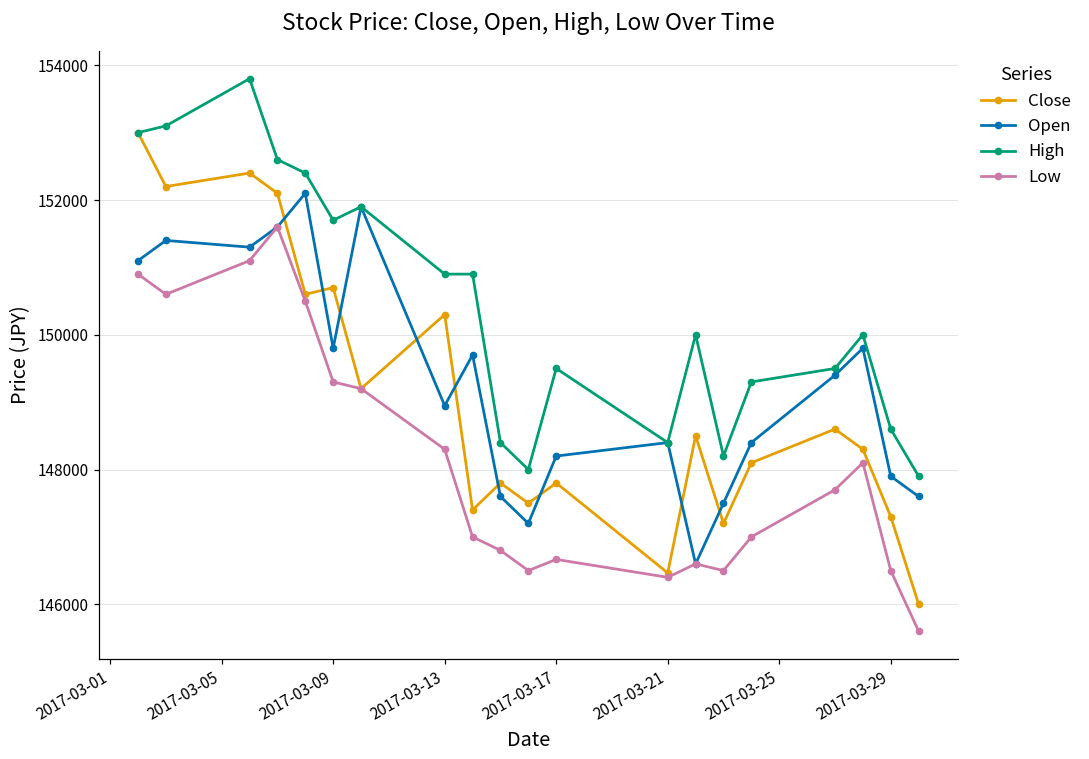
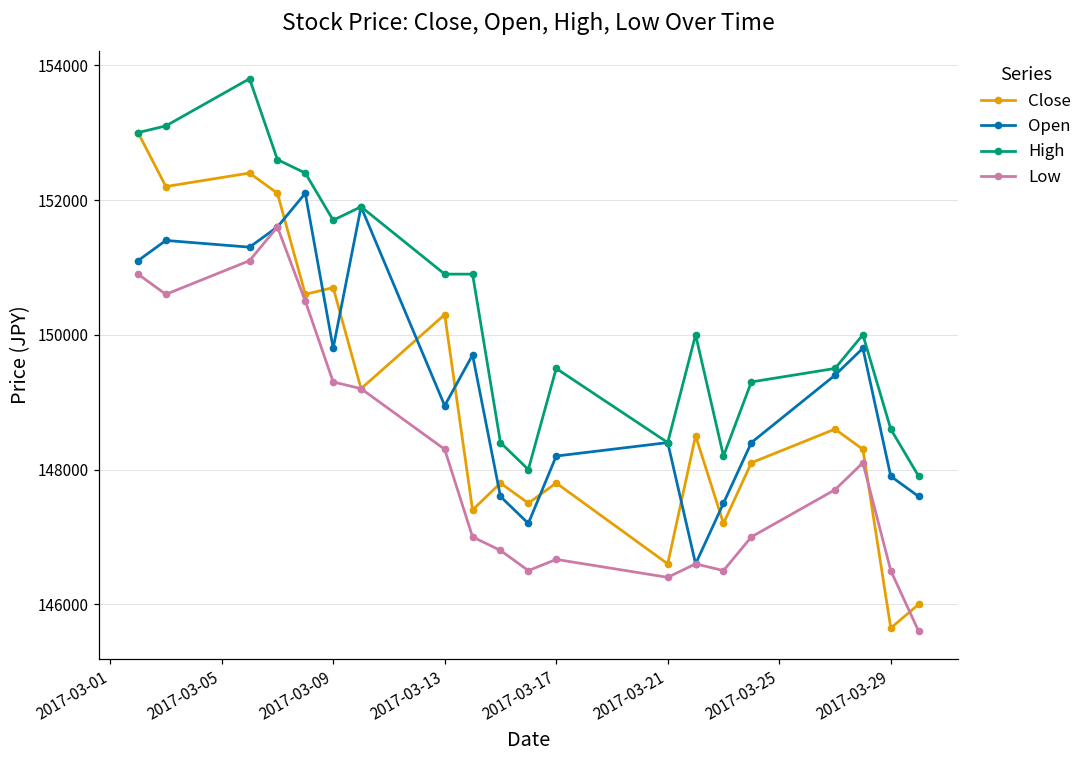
  {
    "Close": {
      "2017-03-09": 150700,
      "2017-03-13": 150300,
      "2017-03-17": 147800,
-     "2017-03-21": 146500,
-     "2017-03-29": 147300
+     "2017-03-21": 146600,
+     "2017-03-29": 145600
    },
    "Open": {
      "2017-03-09": 149800,
      "2017-03-13": 148900,
      "2017-03-17": 148200,
      "2017-03-29": 147900
    },
    "High": {
      "2017-03-09": 151700,
      "2017-03-13": 150900,
      "2017-03-17": 149500,
      "2017-03-29": 148600
    },
    "Low": {
      "2017-03-09": 149300,
      "2017-03-13": 148300,
      "2017-03-17": 146700,
      "2017-03-21": 146400,
      "2017-03-29": 146500
    }
  }
